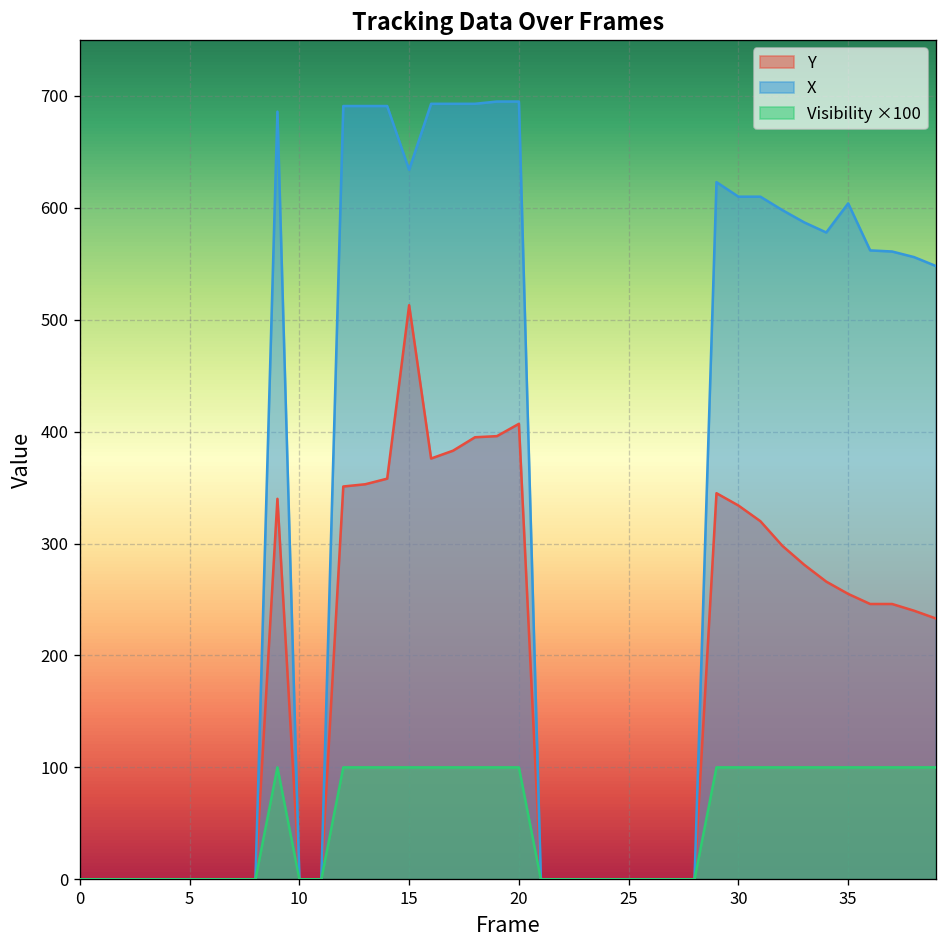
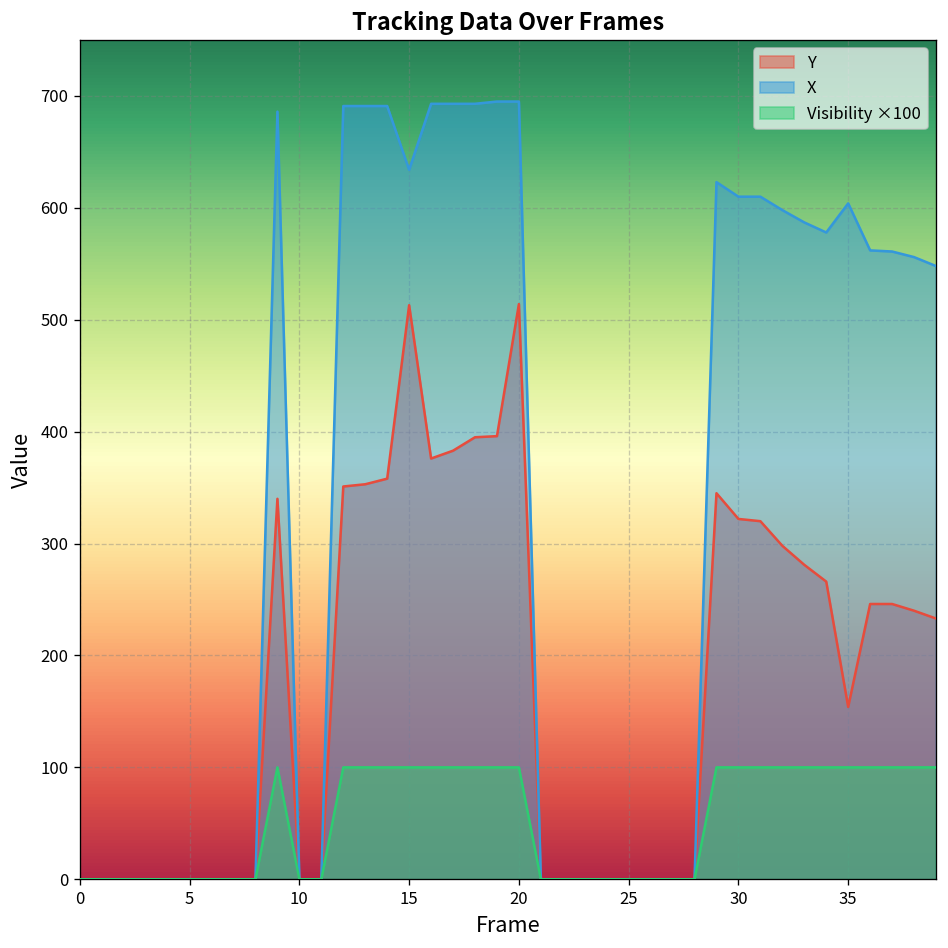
  {
    "Y": {
      "15": 510,
-     "20": 410,
-     "30": 330,
-     "35": 260
+     "20": 510,
+     "30": 320,
+     "35": 150
    },
    "X": {
      "15": 630,
      "20": 700,
      "30": 610,
      "35": 600
    },
    "Visibility ×100": {
      "15": 100,
      "20": 100,
      "30": 100,
      "35": 100
    }
  }
